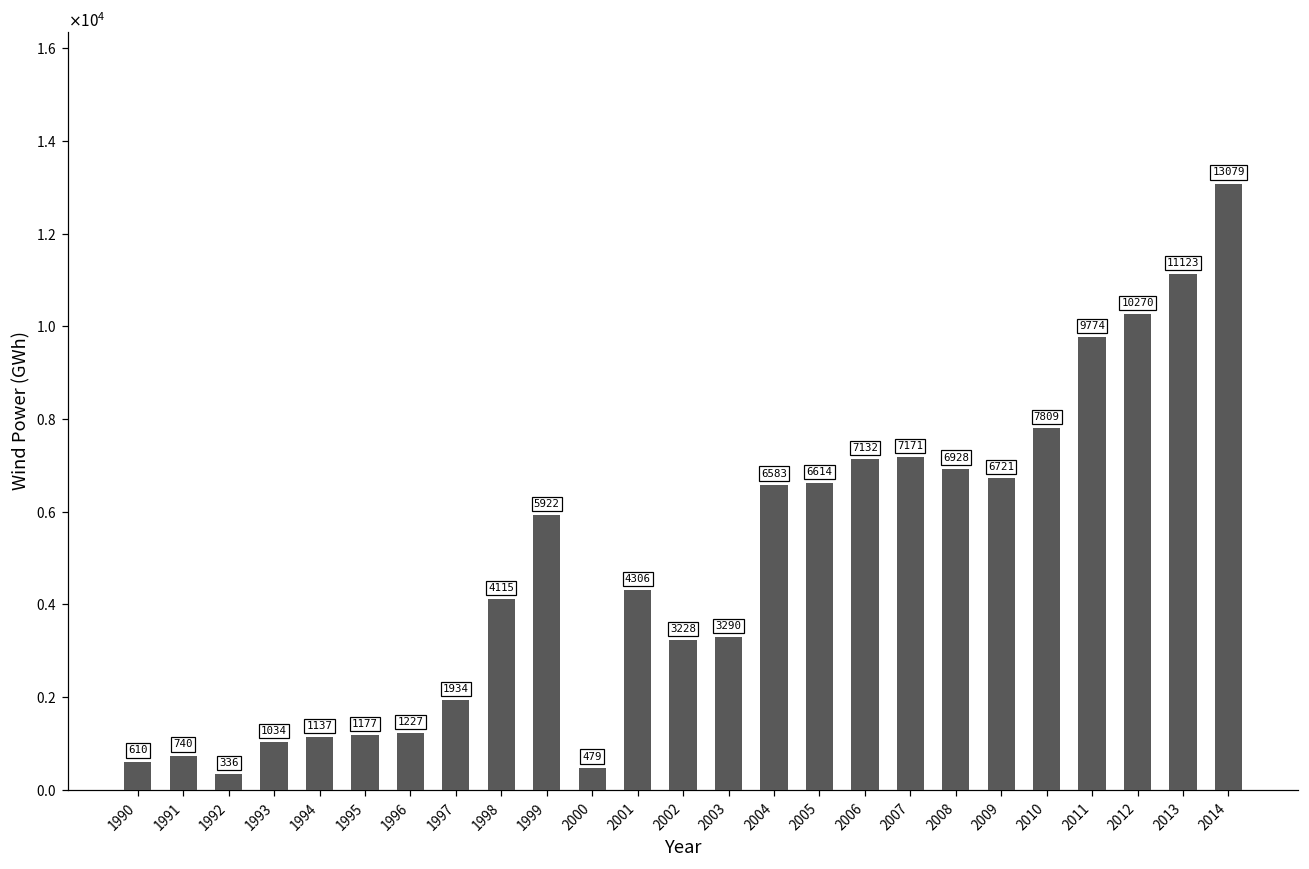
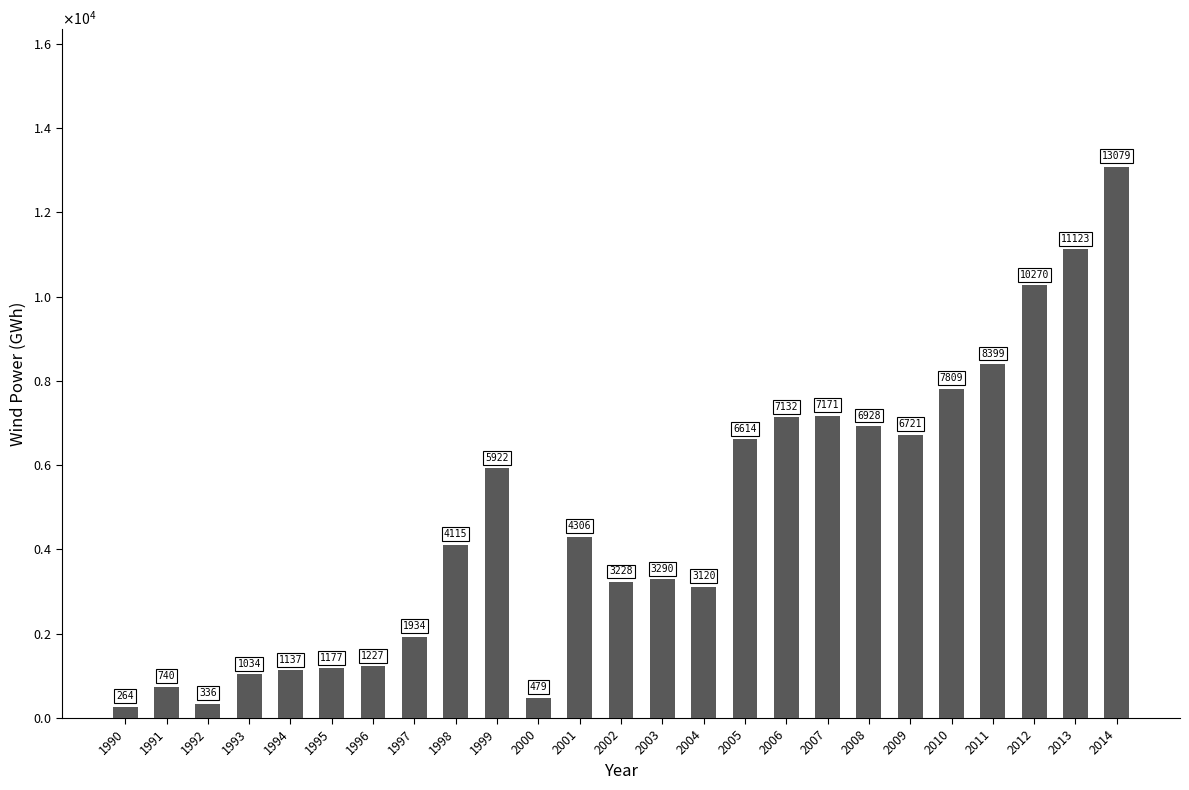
  {
-   "1990": 610,
-   "2004": 6583,
-   "2011": 9774
+   "1990": 264,
+   "2004": 3120,
+   "2011": 8399
  }
